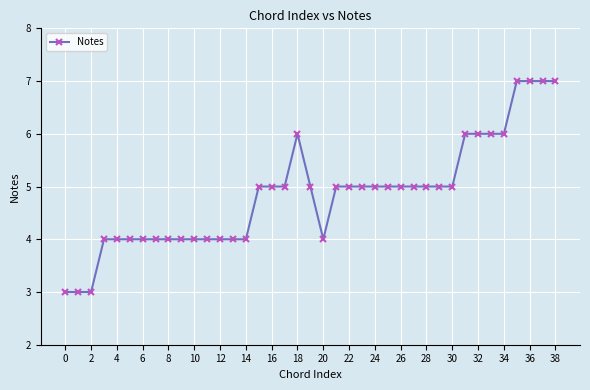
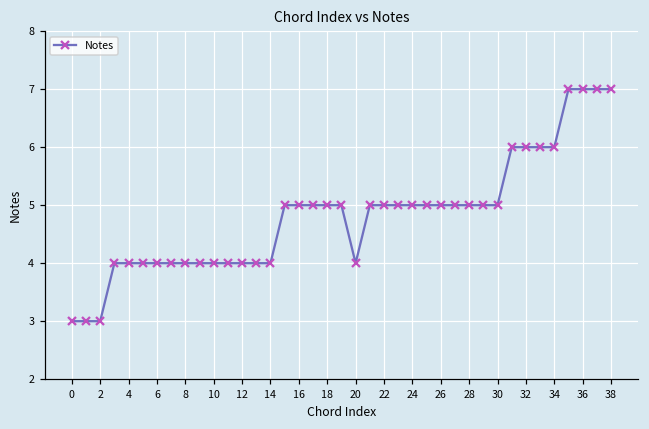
  {
    "0": 3,
    "2": 3,
    "4": 4,
    "6": 4,
    "8": 4,
    "10": 4,
    "12": 4,
    "14": 4,
    "16": 5,
-   "18": 6,
+   "18": 5,
    "20": 4,
    "22": 5,
    "24": 5,
    "26": 5,
    "28": 5,
    "30": 5,
    "32": 6,
    "34": 6,
    "36": 7,
    "38": 7
  }
